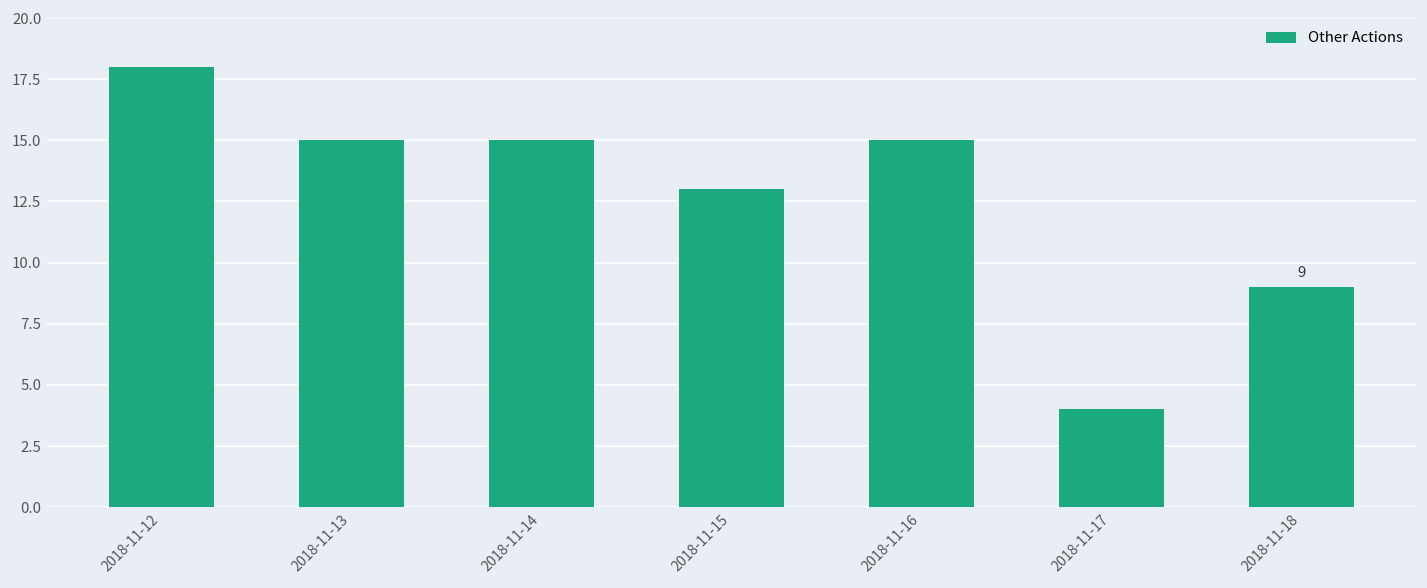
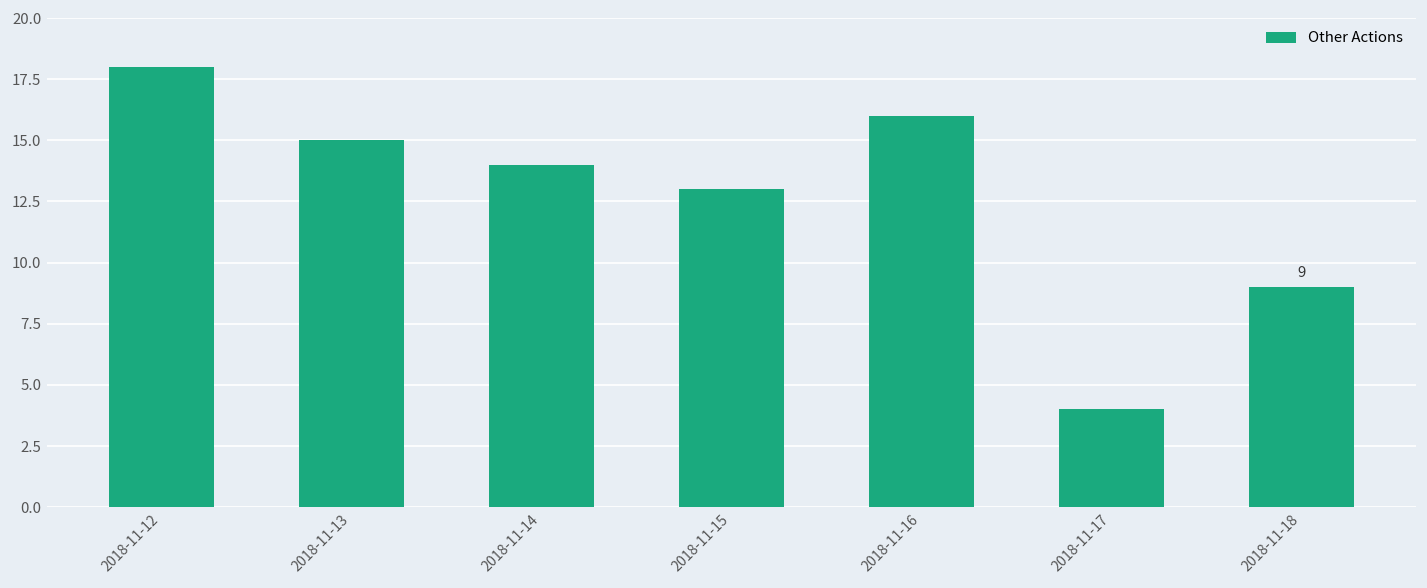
  {
    "2018-11-12": 18,
    "2018-11-13": 15,
-   "2018-11-14": 15,
+   "2018-11-14": 14,
    "2018-11-15": 13,
-   "2018-11-16": 15,
+   "2018-11-16": 16,
    "2018-11-17": 4
  }
